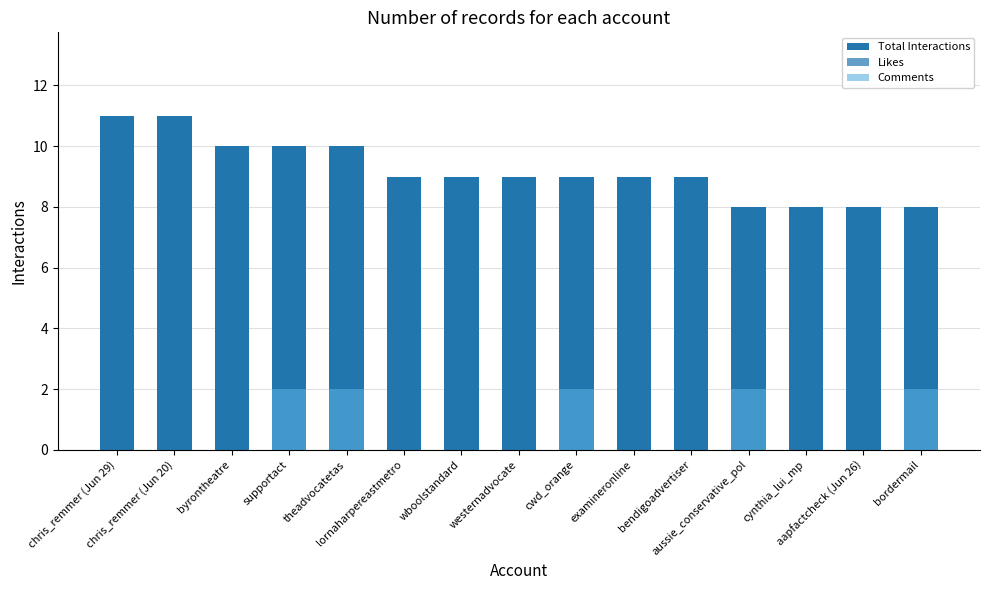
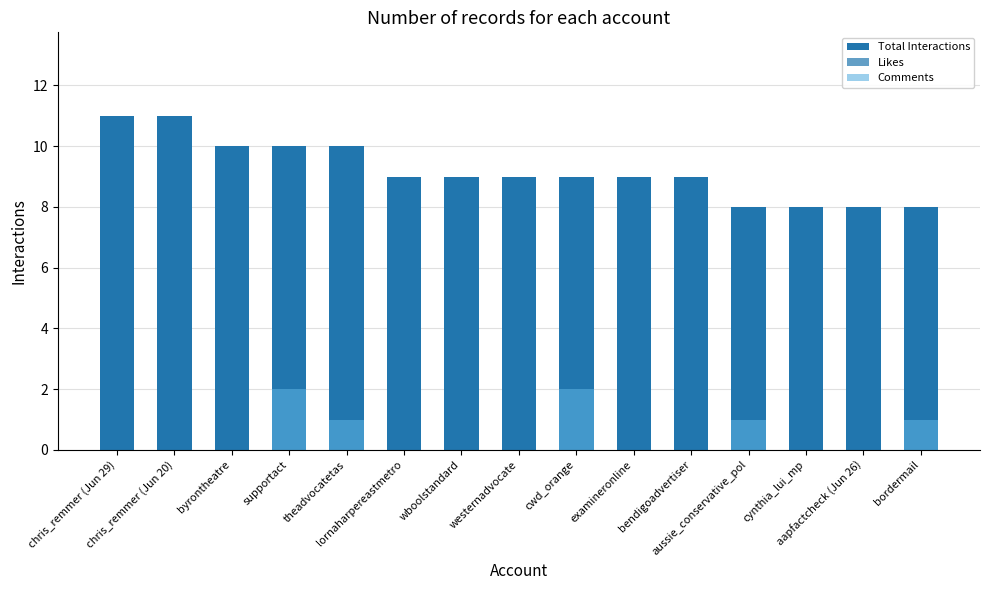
  {
    "Comments": {
      "chris_remmer (Jun 29)": 0,
      "chris_remmer (Jun 20)": 0,
      "byrontheatre": 0,
-     "theadvocatetas": 2,
+     "theadvocatetas": 1,
      "lornaharpereastmetro": 0,
      "wboolstandard": 0,
      "westernadvocate": 0,
      "examineronline": 0,
      "bendigoadvertiser": 0,
-     "aussie_conservative_pol": 2,
+     "aussie_conservative_pol": 1,
      "cynthia_lui_mp": 0,
      "aapfactcheck (Jun 26)": 0,
-     "bordermail": 2
+     "bordermail": 1
    }
  }
